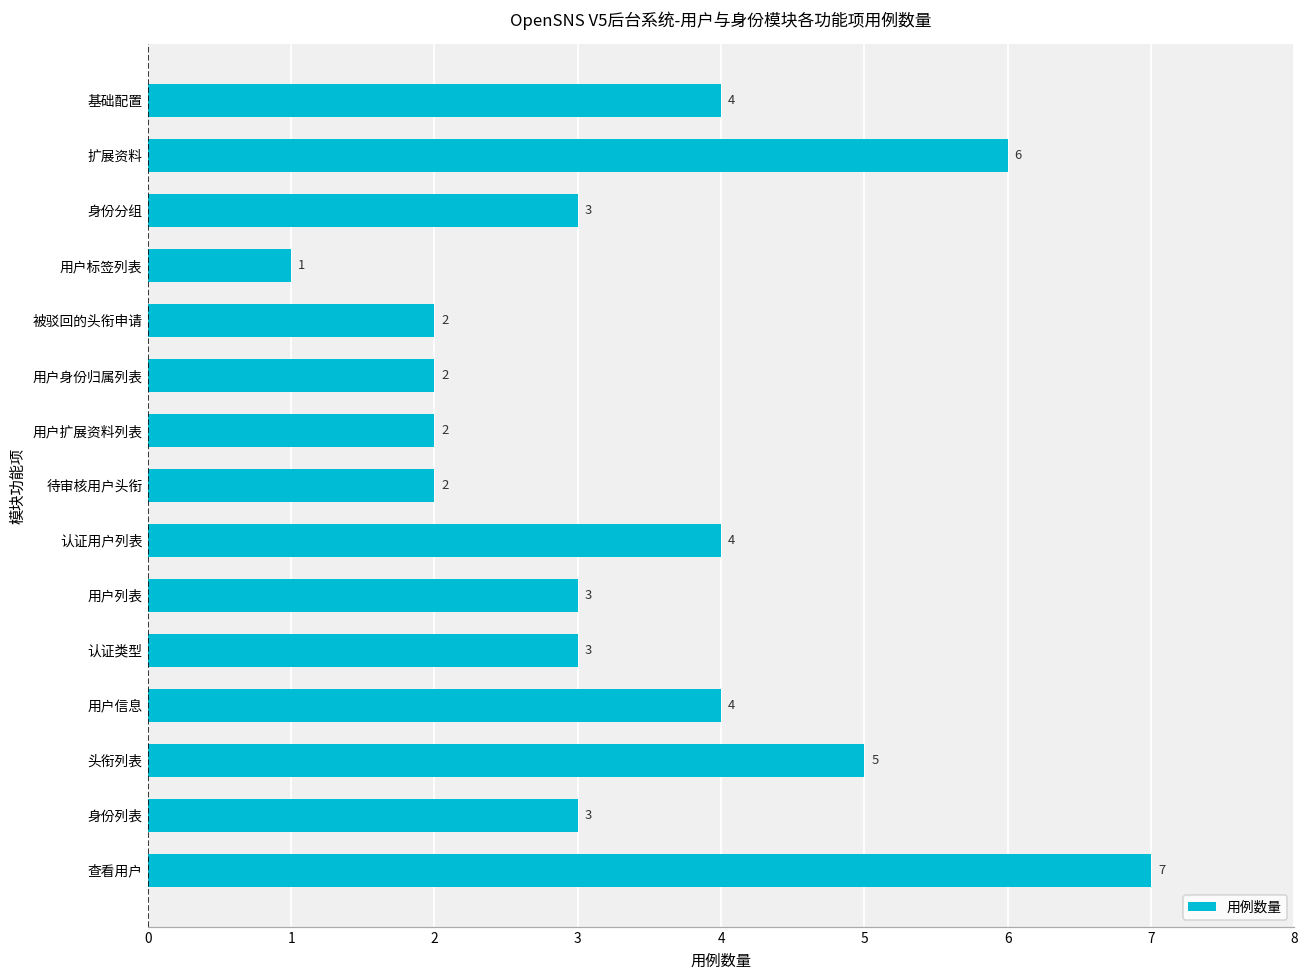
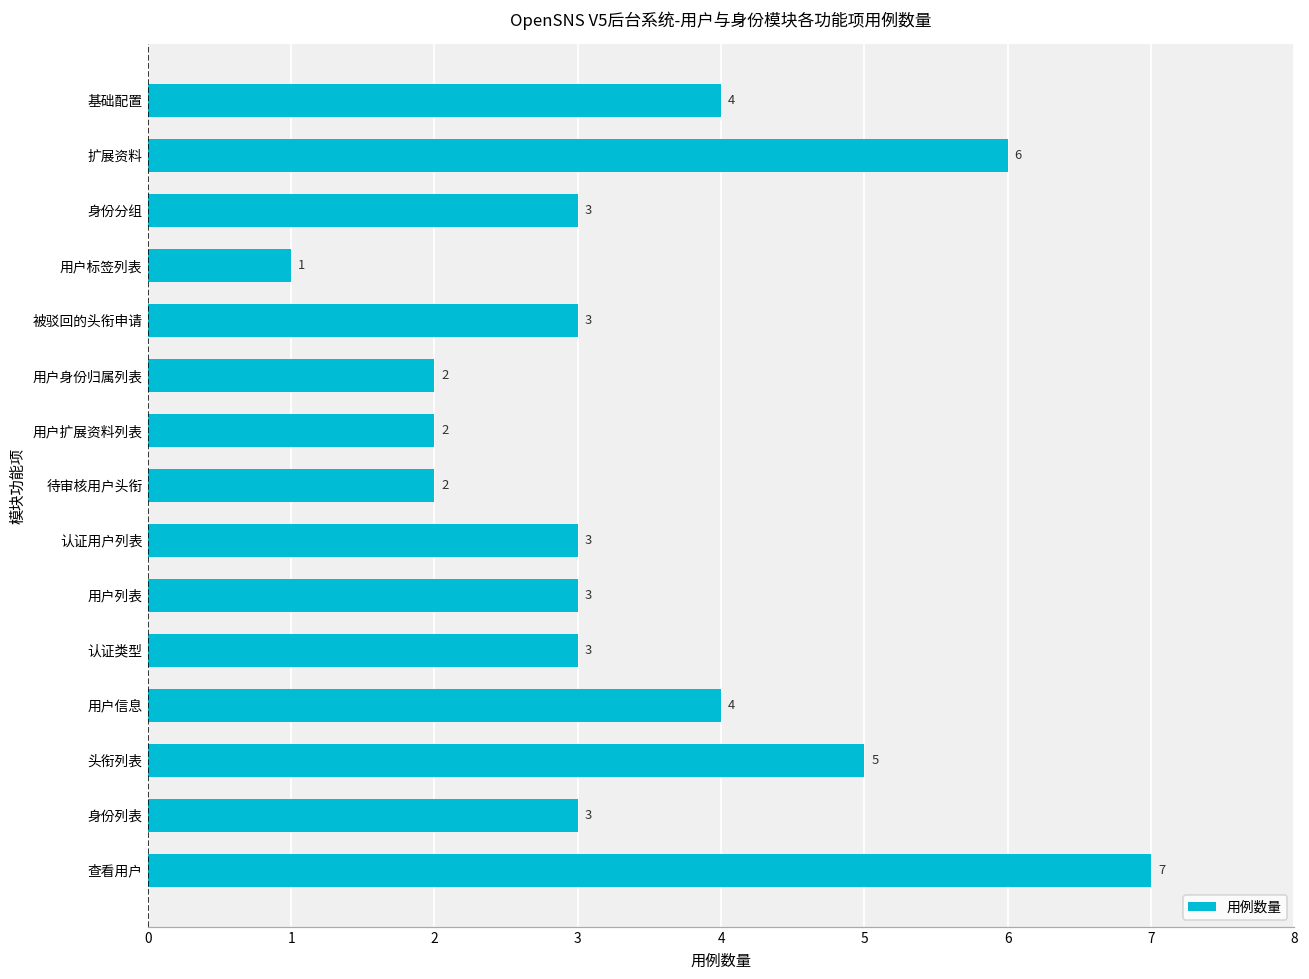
  {
    "基础配置": 4,
    "扩展资料": 6,
    "身份分组": 3,
    "用户标签列表": 1,
-   "被驳回的头衔申请": 2,
+   "被驳回的头衔申请": 3,
    "用户身份归属列表": 2,
    "用户扩展资料列表": 2,
    "待审核用户头衔": 2,
-   "认证用户列表": 4,
+   "认证用户列表": 3,
    "用户列表": 3,
    "认证类型": 3,
    "用户信息": 4,
    "头衔列表": 5,
    "身份列表": 3,
    "查看用户": 7
  }
